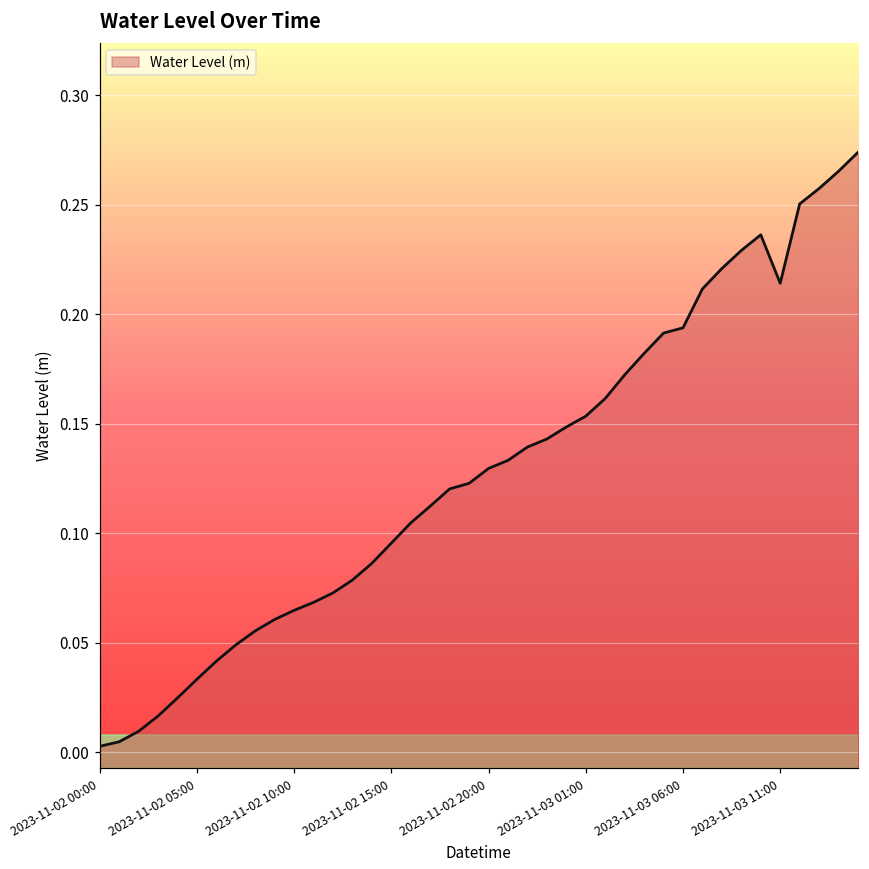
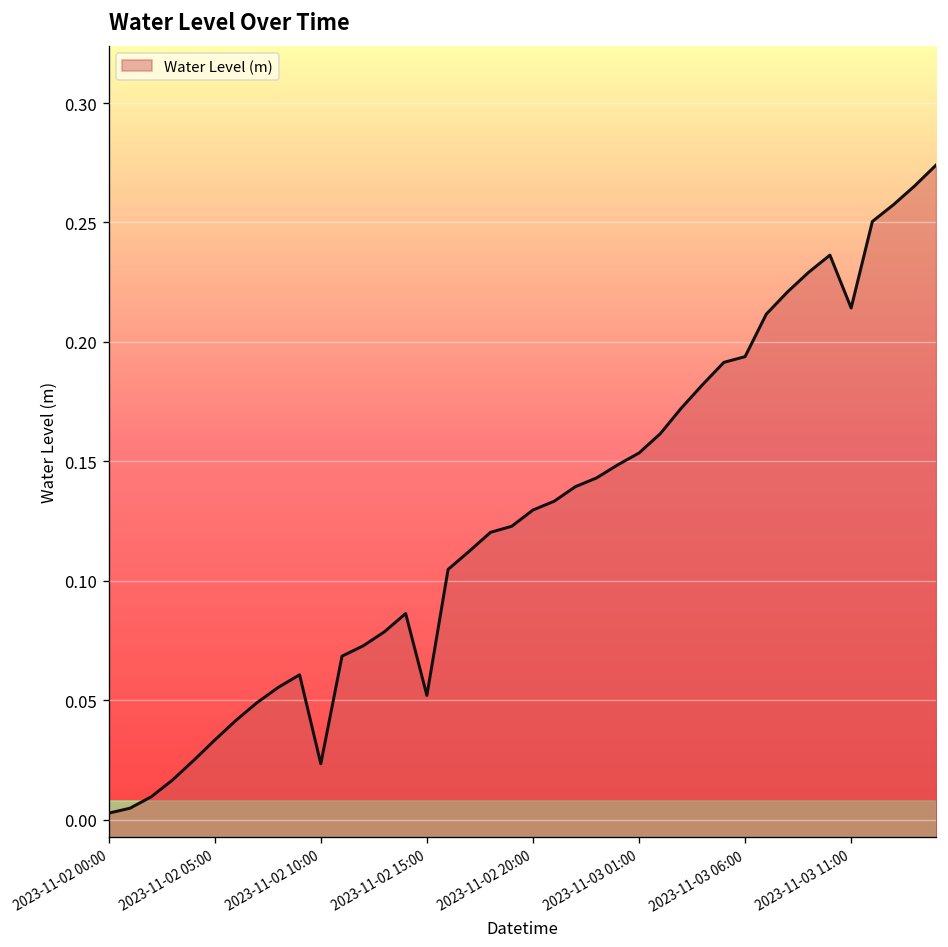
  {
    "2023-11-02 05:00": 0.033,
-   "2023-11-02 10:00": 0.065,
-   "2023-11-02 15:00": 0.096,
+   "2023-11-02 10:00": 0.023,
+   "2023-11-02 15:00": 0.052,
    "2023-11-02 20:00": 0.130,
    "2023-11-03 01:00": 0.154,
    "2023-11-03 06:00": 0.194,
    "2023-11-03 11:00": 0.214
  }
